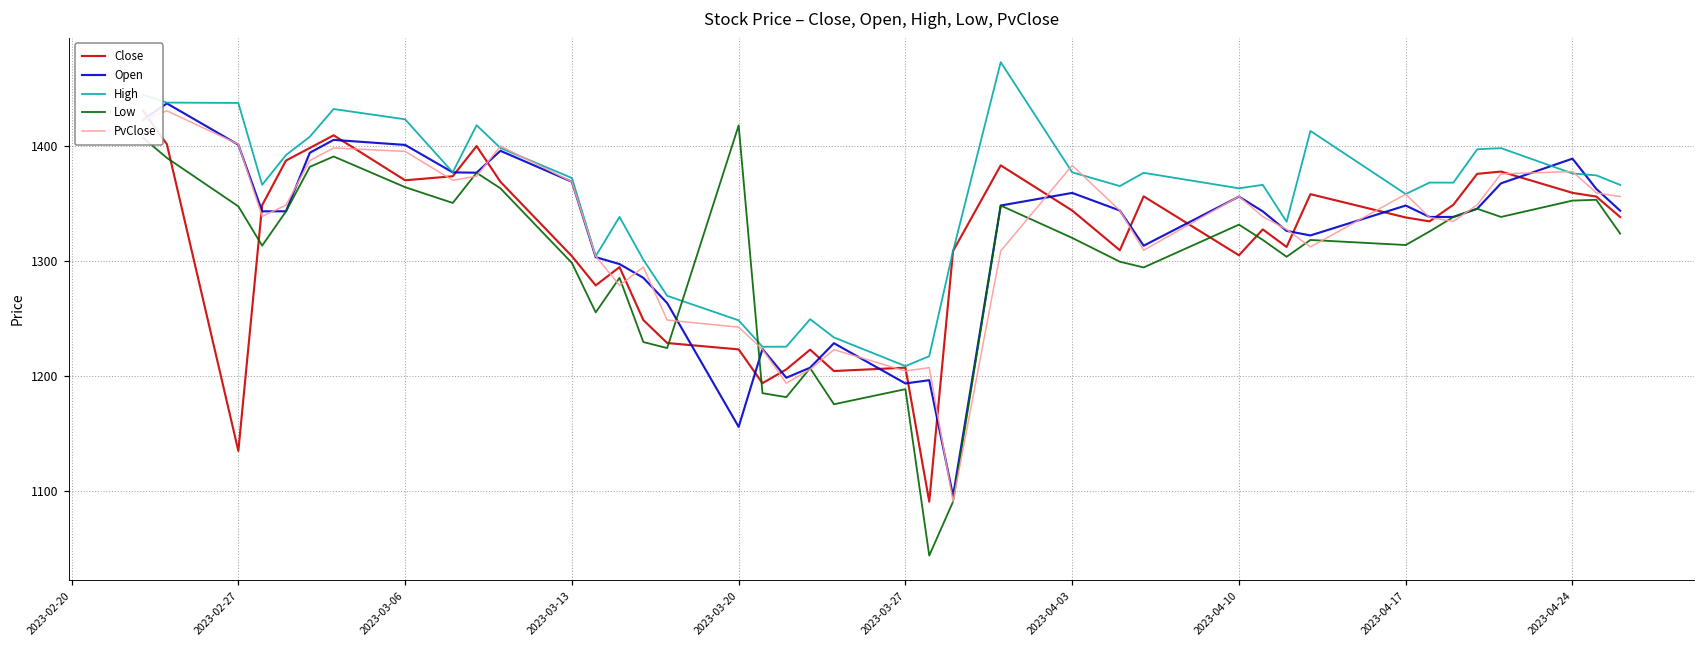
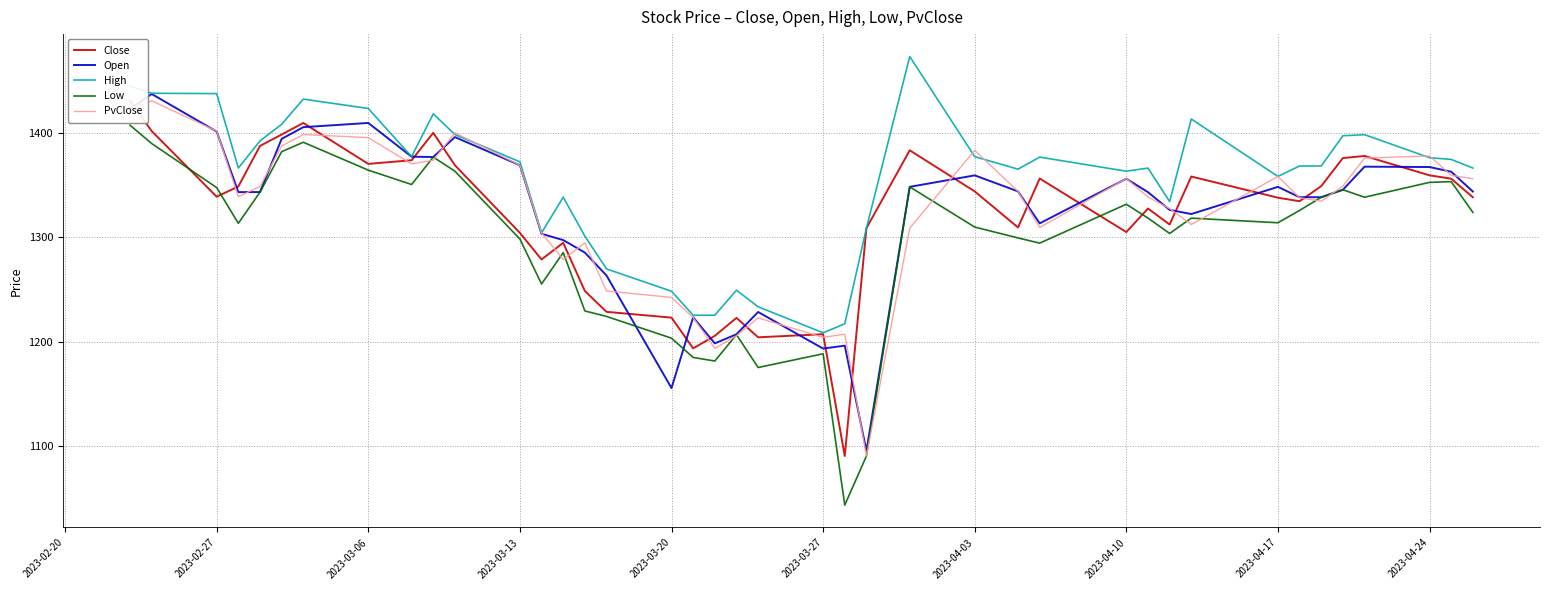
  {
    "Close": {
-     "2023-02-27": 1135,
+     "2023-02-27": 1339,
      "2023-03-06": 1370,
      "2023-03-13": 1304,
      "2023-03-20": 1223,
      "2023-04-03": 1344,
      "2023-04-10": 1305,
      "2023-04-17": 1338,
      "2023-04-24": 1359
    },
    "Open": {
-     "2023-03-06": 1401,
+     "2023-03-06": 1410,
      "2023-03-20": 1156,
      "2023-03-27": 1194,
      "2023-04-03": 1359,
      "2023-04-17": 1348,
-     "2023-04-24": 1389
+     "2023-04-24": 1367
    },
    "High": {
      "2023-02-27": 1438,
      "2023-03-06": 1423,
      "2023-03-13": 1372,
      "2023-03-20": 1249,
      "2023-04-03": 1377,
      "2023-04-10": 1363
    },
    "Low": {
      "2023-02-27": 1348,
      "2023-03-06": 1364,
      "2023-03-13": 1299,
-     "2023-03-20": 1418,
+     "2023-03-20": 1204,
      "2023-03-27": 1189,
-     "2023-04-03": 1320,
+     "2023-04-03": 1310,
      "2023-04-10": 1332,
      "2023-04-17": 1314,
      "2023-04-24": 1353
    },
    "PvClose": {
      "2023-03-06": 1396,
      "2023-03-20": 1243,
      "2023-03-27": 1204,
      "2023-04-03": 1383
    }
  }
